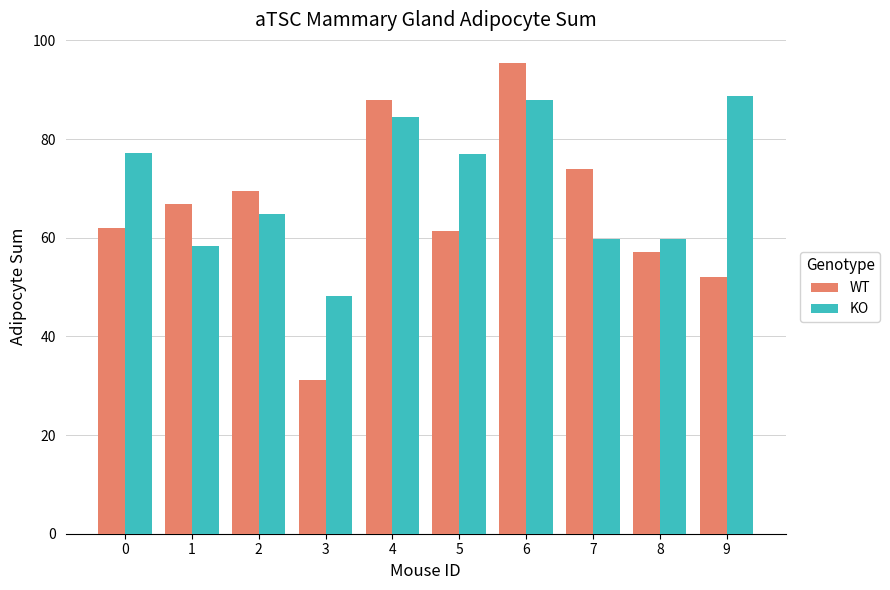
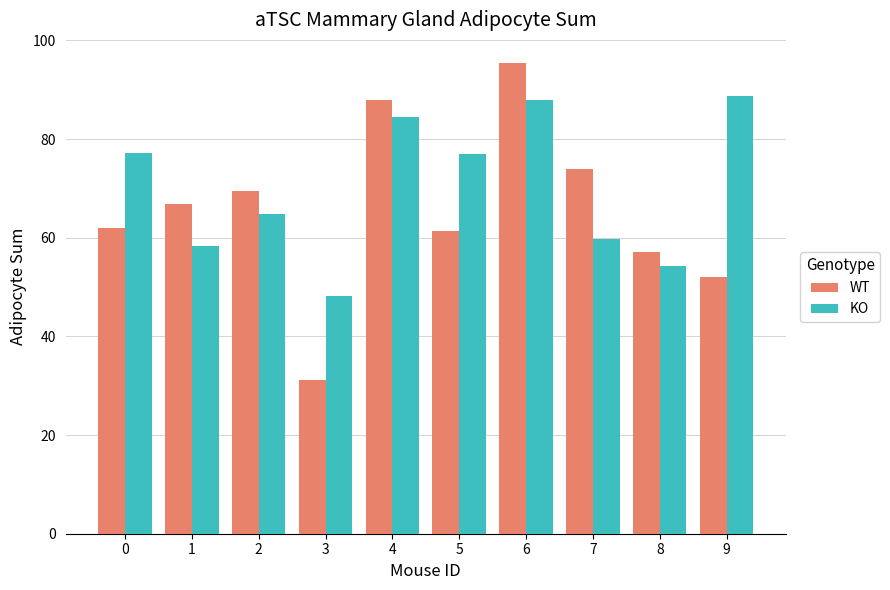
  {
    "WT": {
      "0": 62,
      "1": 67,
      "2": 70,
      "3": 31,
      "4": 88,
      "5": 61,
      "6": 95,
      "7": 74,
      "8": 57,
      "9": 52
    },
    "KO": {
      "0": 77,
      "1": 58,
      "2": 65,
      "3": 48,
      "4": 85,
      "5": 77,
      "6": 88,
      "7": 60,
-     "8": 60,
+     "8": 54,
      "9": 89
    }
  }
